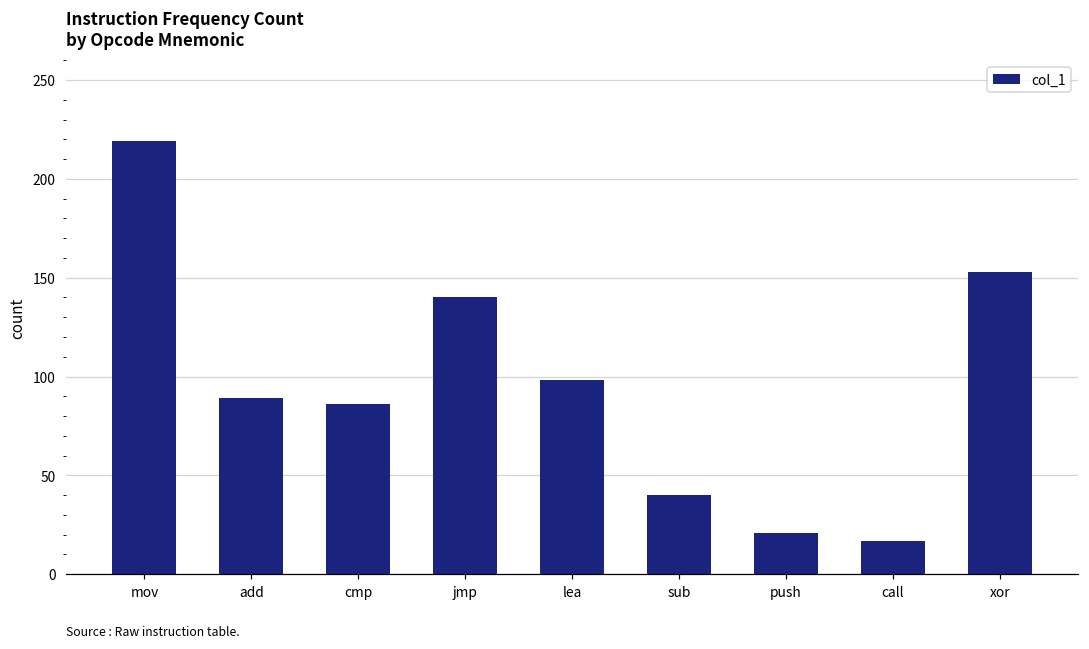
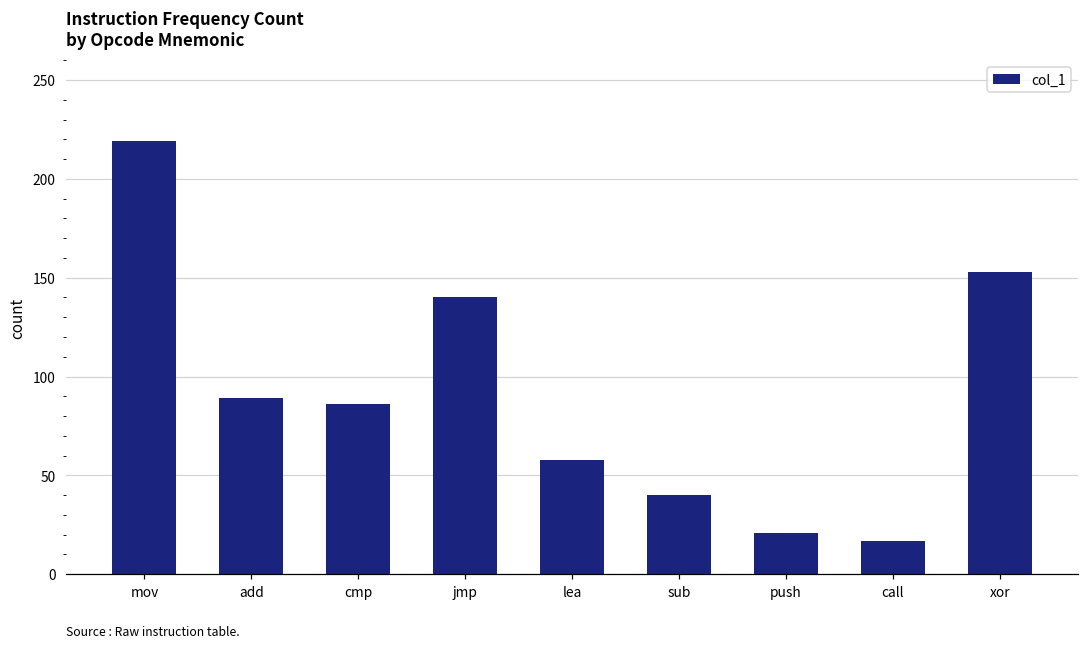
  {
    "mov": 219,
    "add": 89,
    "cmp": 86,
    "jmp": 140,
-   "lea": 98,
+   "lea": 58,
    "sub": 40,
    "push": 21,
    "call": 17,
    "xor": 153
  }
